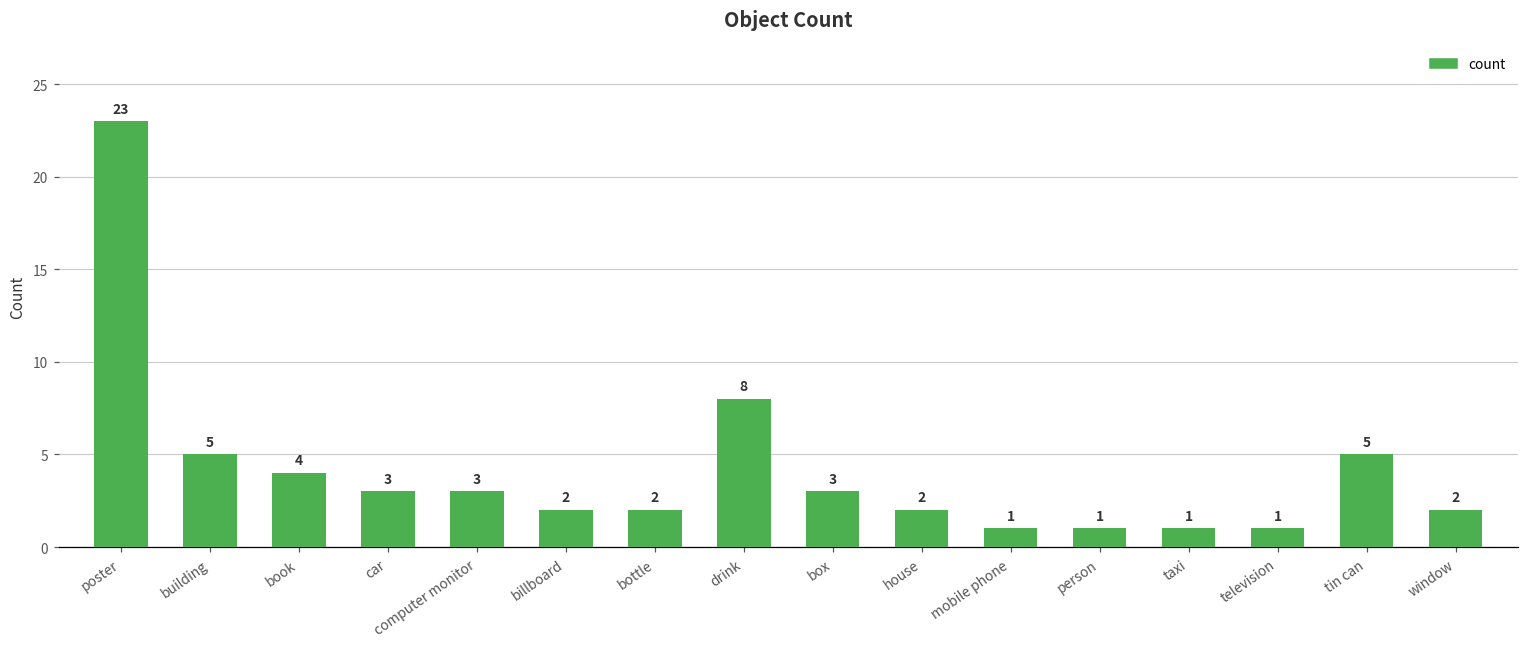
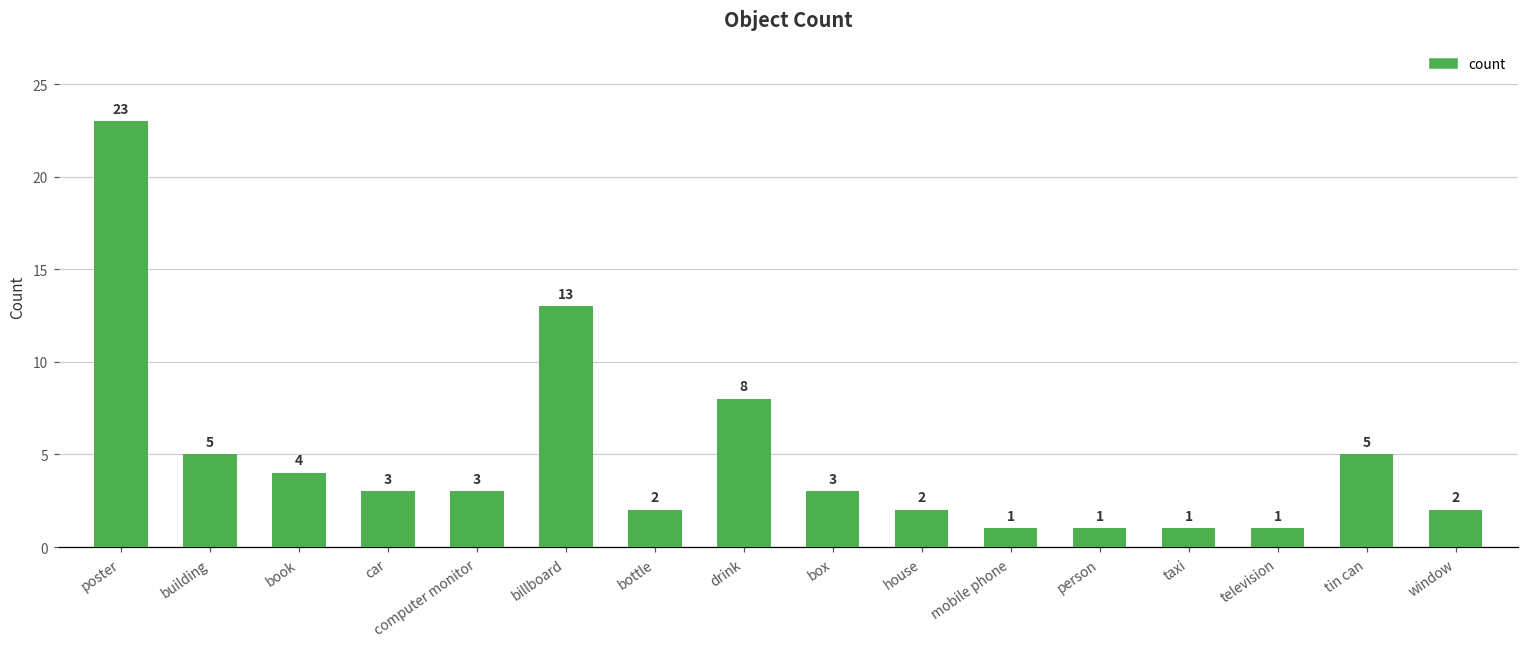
  {
    "poster": 23,
    "building": 5,
    "book": 4,
    "car": 3,
    "computer monitor": 3,
-   "billboard": 2,
+   "billboard": 13,
    "bottle": 2,
    "drink": 8,
    "box": 3,
    "house": 2,
    "mobile phone": 1,
    "person": 1,
    "taxi": 1,
    "television": 1,
    "tin can": 5,
    "window": 2
  }
